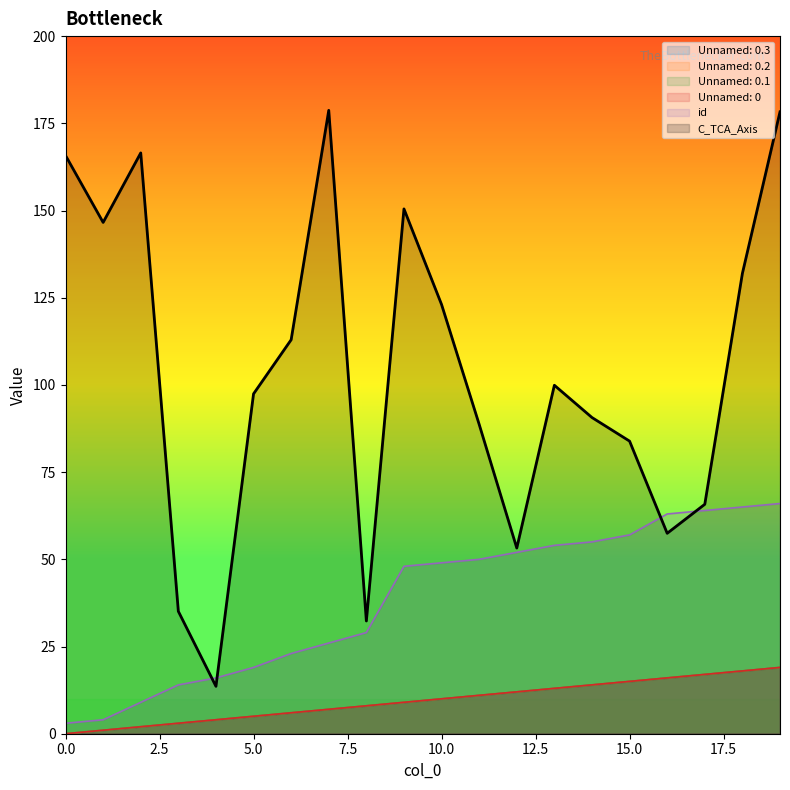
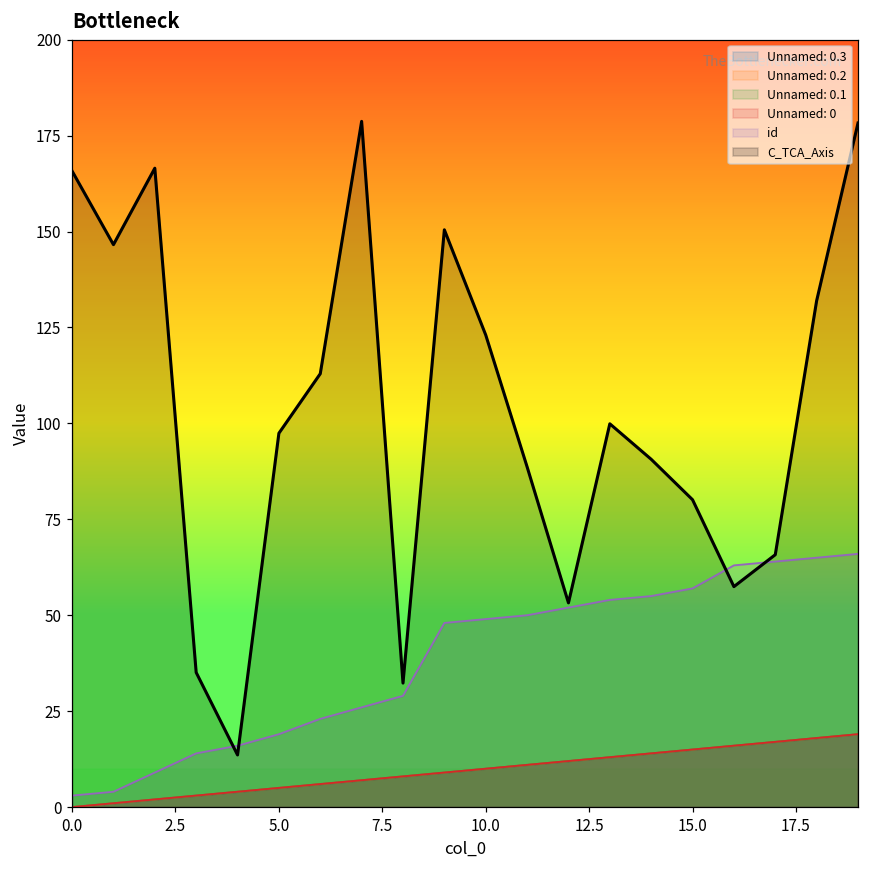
  {
    "C_TCA_Axis": {
      "0.0": 166,
      "5.0": 97,
      "10.0": 123,
-     "15.0": 84
+     "15.0": 80
    }
  }
